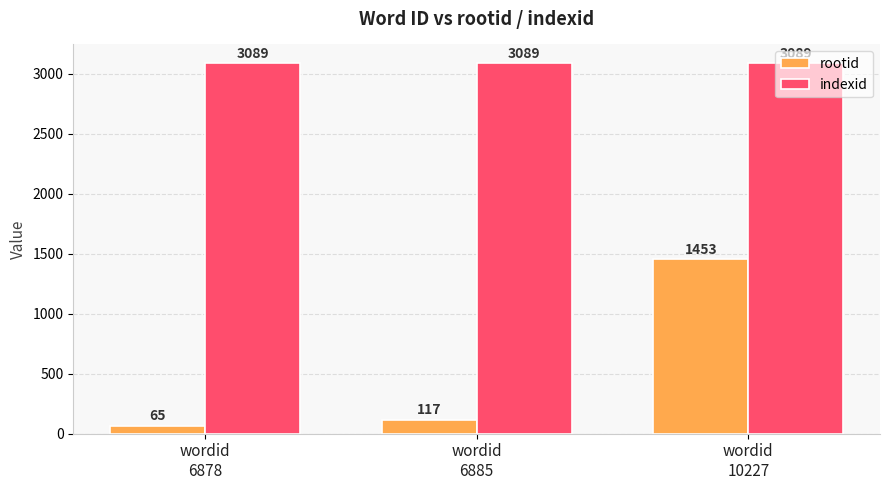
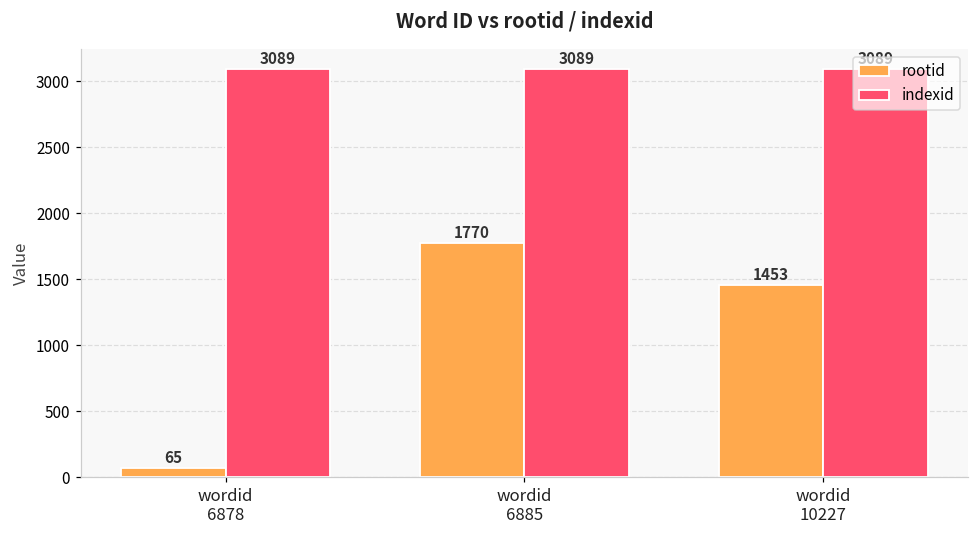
  {
    "rootid": {
      "wordid 6878": 65,
-     "wordid 6885": 117,
+     "wordid 6885": 1770,
      "wordid 10227": 1453
    },
    "indexid": {
      "wordid 6878": 3089,
      "wordid 6885": 3089
    }
  }
